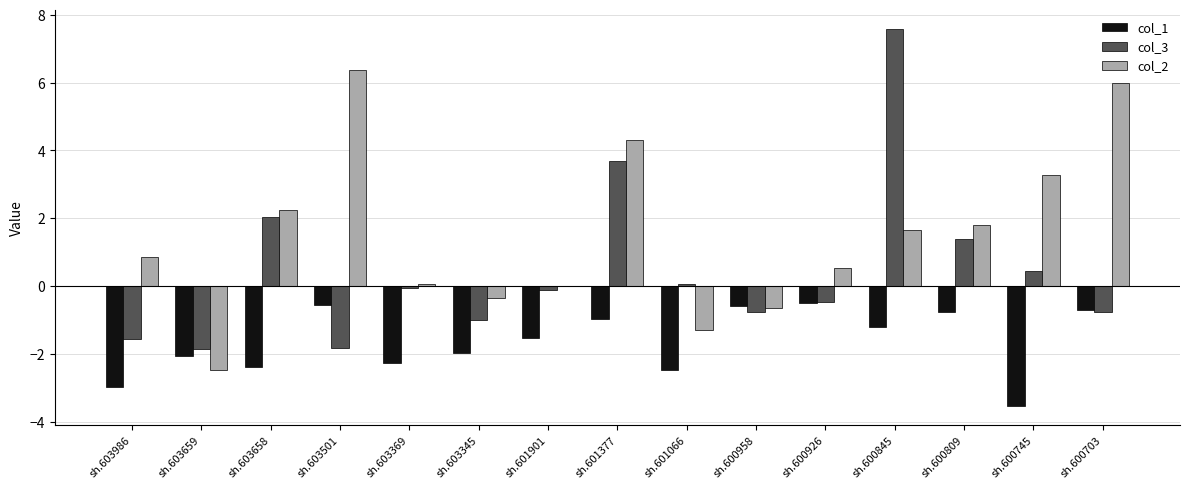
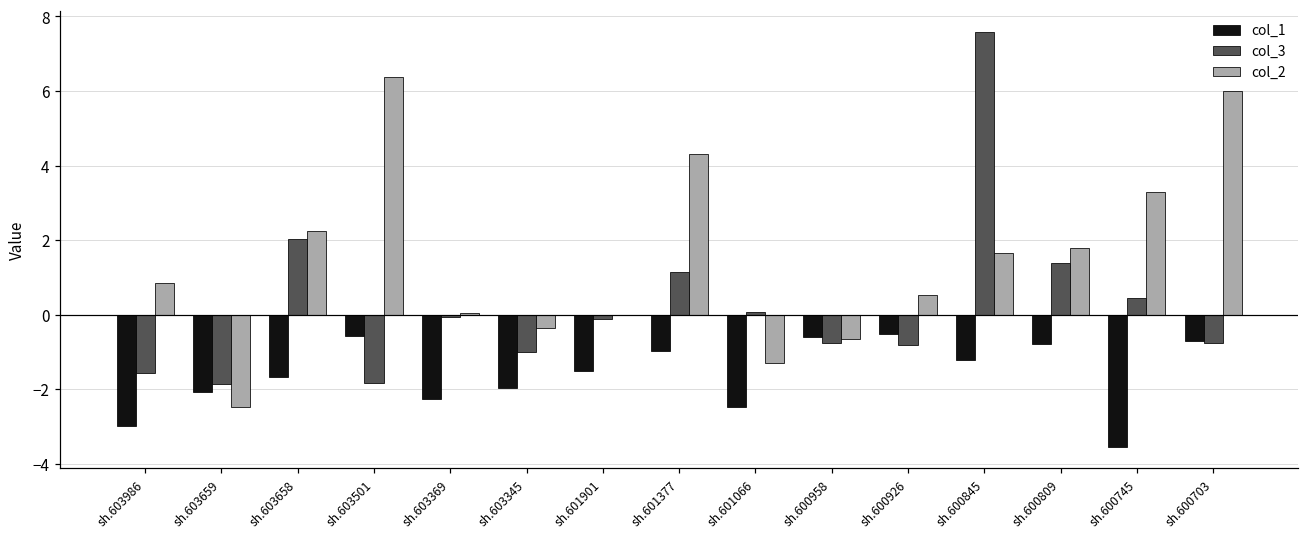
  {
    "col_1": {
      "sh.603986": -3.0,
      "sh.603659": -2.1,
-     "sh.603658": -2.4,
+     "sh.603658": -1.7,
      "sh.603501": -0.6,
      "sh.603369": -2.3,
      "sh.603345": -2.0,
      "sh.601901": -1.5,
      "sh.601377": -1.0,
      "sh.601066": -2.5,
      "sh.600958": -0.6,
      "sh.600926": -0.5,
      "sh.600845": -1.2,
      "sh.600809": -0.8,
      "sh.600745": -3.6,
      "sh.600703": -0.7
    },
    "col_3": {
      "sh.603986": -1.6,
      "sh.603659": -1.9,
      "sh.603658": 2.0,
      "sh.603501": -1.8,
      "sh.603345": -1.0,
      "sh.601901": -0.1,
-     "sh.601377": 3.7,
+     "sh.601377": 1.1,
      "sh.600958": -0.8,
-     "sh.600926": -0.5,
+     "sh.600926": -0.8,
      "sh.600845": 7.6,
      "sh.600809": 1.4,
      "sh.600745": 0.4,
      "sh.600703": -0.8
    },
    "col_2": {
      "sh.603986": 0.9,
      "sh.603659": -2.5,
      "sh.603658": 2.2,
      "sh.603501": 6.4,
      "sh.603345": -0.4,
      "sh.601901": 0.0,
      "sh.601377": 4.3,
      "sh.601066": -1.3,
      "sh.600958": -0.7,
      "sh.600926": 0.5,
      "sh.600845": 1.7,
      "sh.600809": 1.8,
      "sh.600745": 3.3,
      "sh.600703": 6.0
    }
  }
